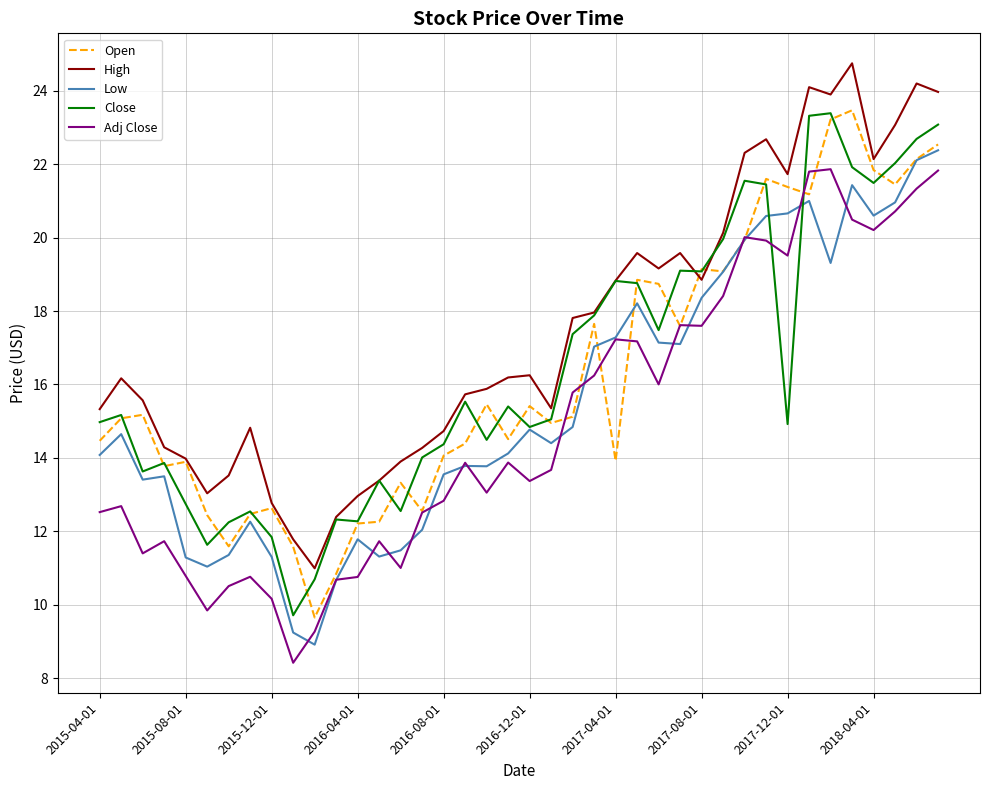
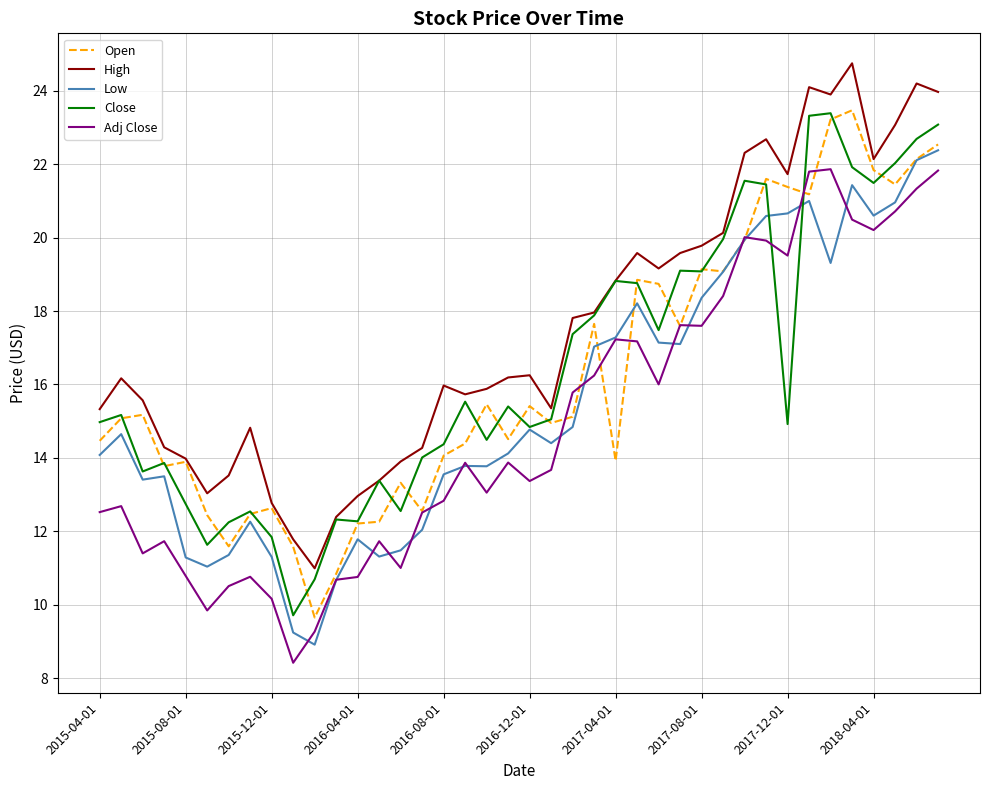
  {
    "Open": {
      "2015-04-01": 14.5,
      "2015-08-01": 13.9,
      "2015-12-01": 12.6,
      "2016-08-01": 14.1,
      "2016-12-01": 15.4,
      "2017-04-01": 13.9,
      "2017-12-01": 21.4,
      "2018-04-01": 21.8
    },
    "High": {
      "2015-04-01": 15.3,
      "2015-08-01": 14.0,
      "2015-12-01": 12.8,
      "2016-04-01": 13.0,
-     "2016-08-01": 14.7,
+     "2016-08-01": 16.0,
      "2016-12-01": 16.3,
-     "2017-08-01": 18.9,
+     "2017-08-01": 19.8,
      "2017-12-01": 21.7,
      "2018-04-01": 22.1
    },
    "Low": {
      "2015-04-01": 14.1,
      "2015-08-01": 11.3,
      "2015-12-01": 11.3,
      "2016-04-01": 11.8,
      "2016-08-01": 13.6,
      "2016-12-01": 14.8,
      "2017-08-01": 18.4,
      "2017-12-01": 20.7,
      "2018-04-01": 20.6
    },
    "Close": {
      "2015-04-01": 15.0,
      "2015-08-01": 12.7,
      "2015-12-01": 11.8,
      "2016-08-01": 14.4,
      "2016-12-01": 14.8,
      "2017-12-01": 14.9,
      "2018-04-01": 21.5
    },
    "Adj Close": {
      "2015-04-01": 12.5,
      "2015-08-01": 10.8,
      "2015-12-01": 10.2,
      "2016-04-01": 10.8,
      "2016-08-01": 12.8,
      "2016-12-01": 13.4,
      "2017-08-01": 17.6,
      "2017-12-01": 19.5,
      "2018-04-01": 20.2
    }
  }
